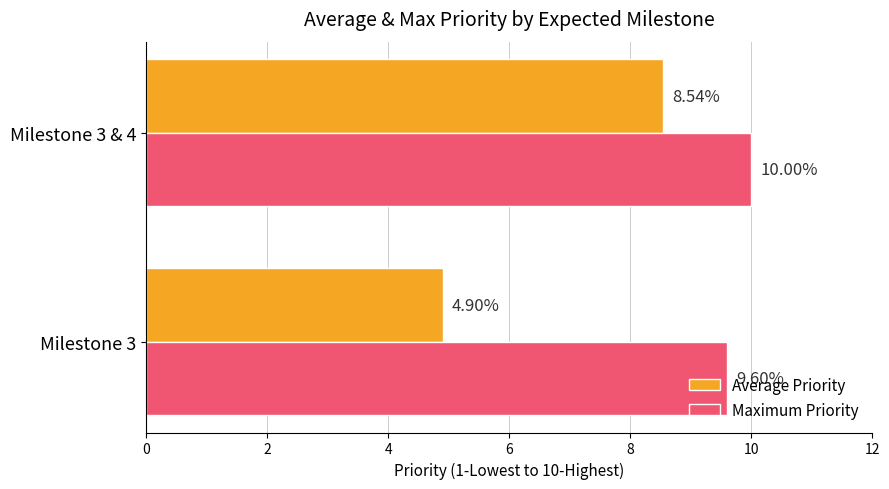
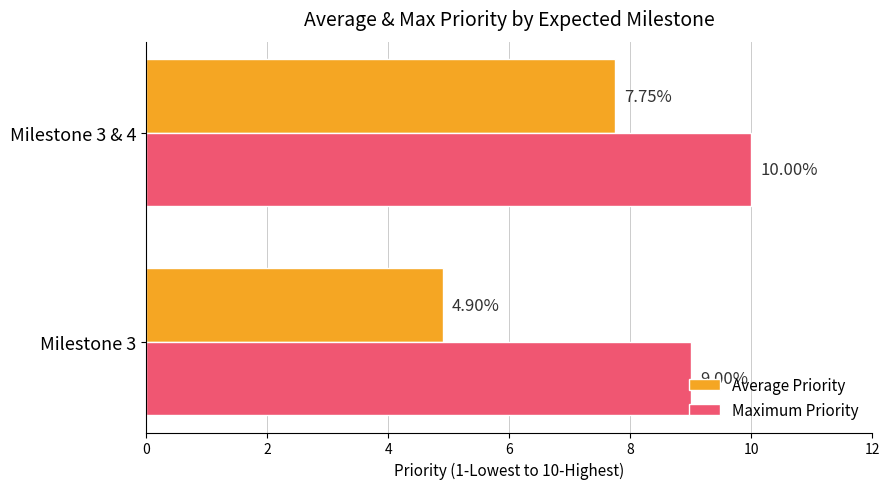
  {
    "Average Priority": {
-     "Milestone 3 & 4": "8.54%",
+     "Milestone 3 & 4": "7.75%",
      "Milestone 3": "4.90%"
    },
    "Maximum Priority": {
      "Milestone 3 & 4": "10.00%",
-     "Milestone 3": "9.60%"
+     "Milestone 3": "9.00%"
    }
  }
